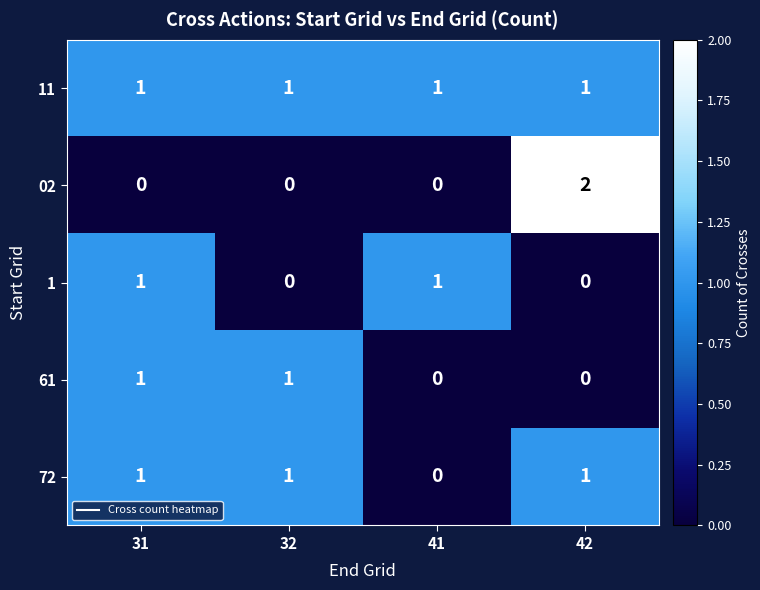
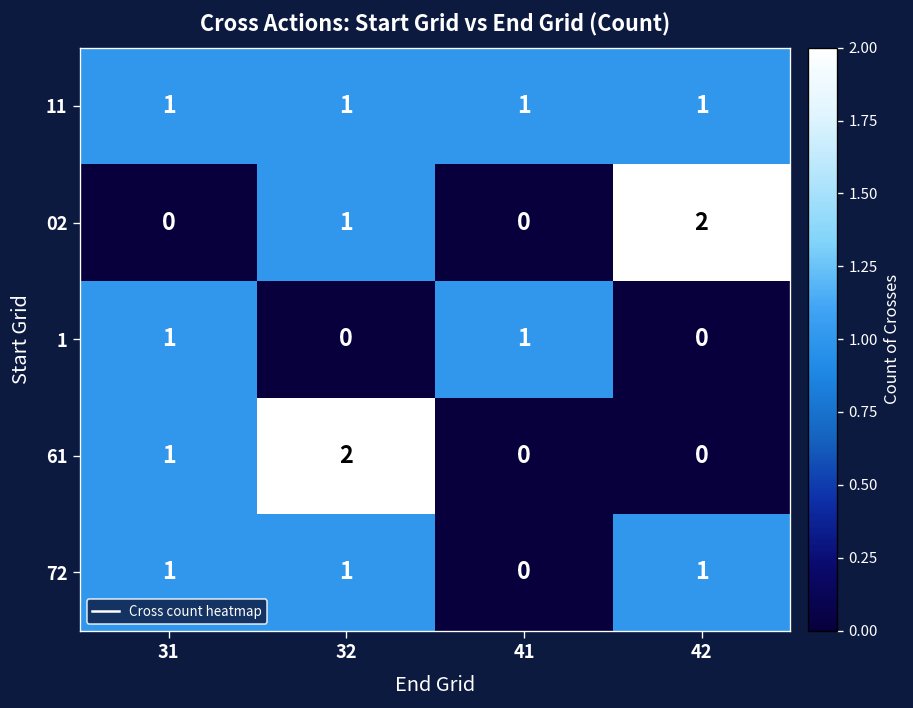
  {
    "11": {
      "31": 1,
      "32": 1,
      "41": 1,
      "42": 1
    },
    "02": {
      "31": 0,
-     "32": 0,
+     "32": 1,
      "41": 0,
      "42": 2
    },
    "1": {
      "31": 1,
      "32": 0,
      "41": 1,
      "42": 0
    },
    "61": {
      "31": 1,
-     "32": 1,
+     "32": 2,
      "41": 0,
      "42": 0
    },
    "72": {
      "31": 1,
      "32": 1,
      "41": 0,
      "42": 1
    }
  }
